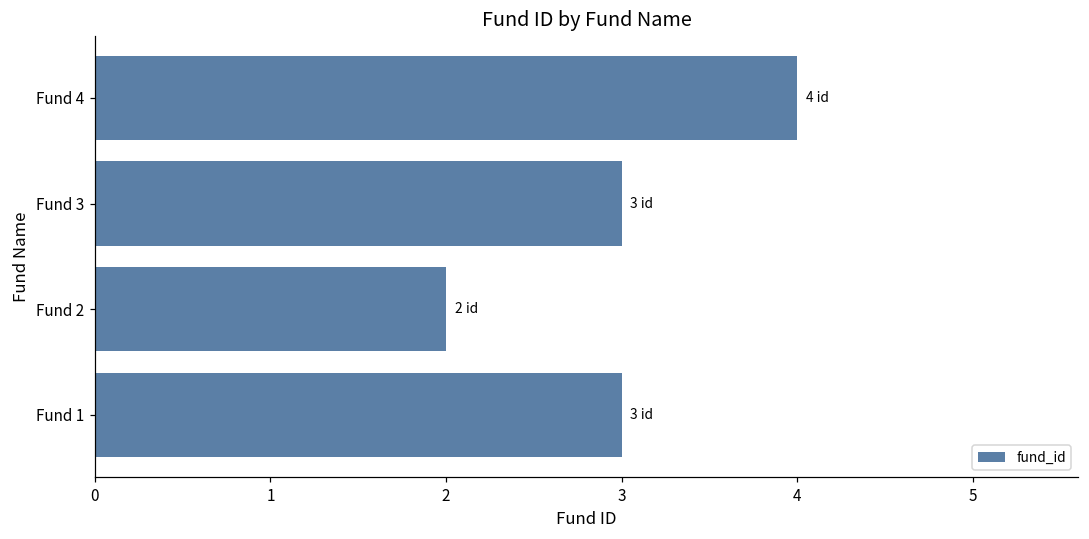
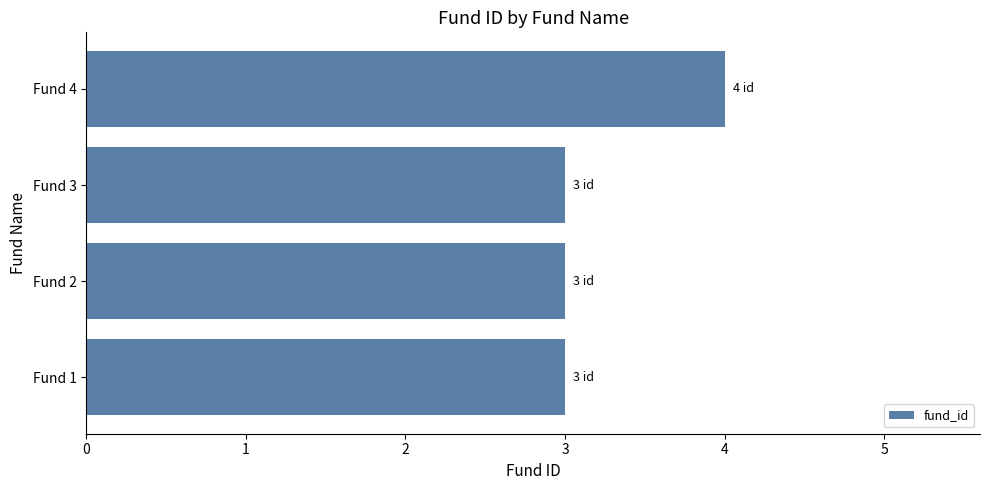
  {
    "Fund 4": 4,
    "Fund 3": 3,
-   "Fund 2": 2,
+   "Fund 2": 3,
    "Fund 1": 3
  }
